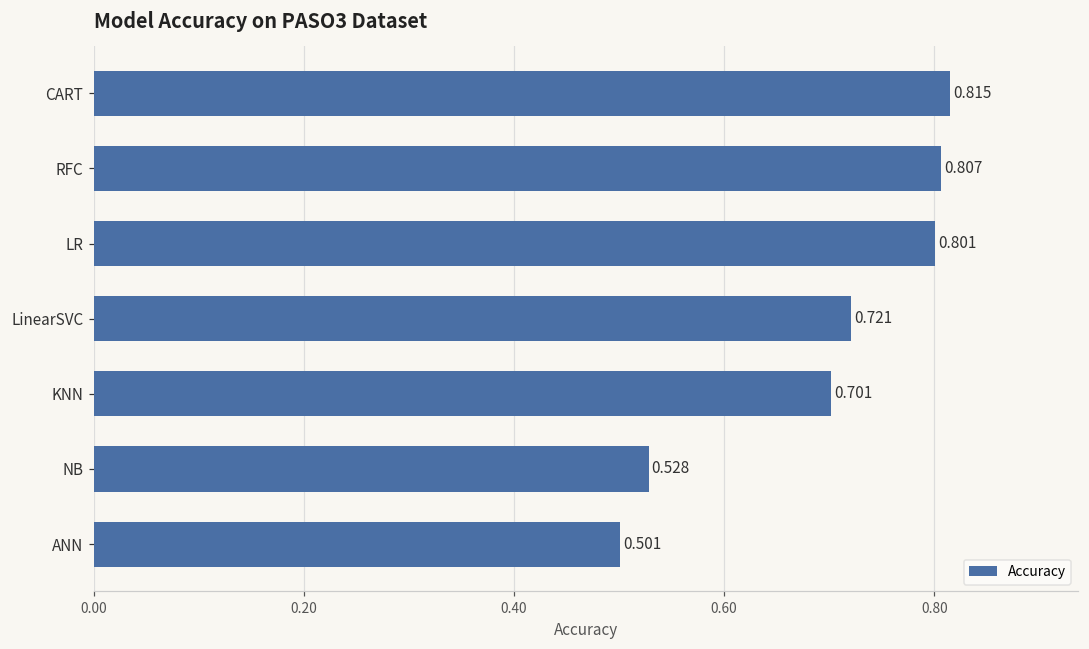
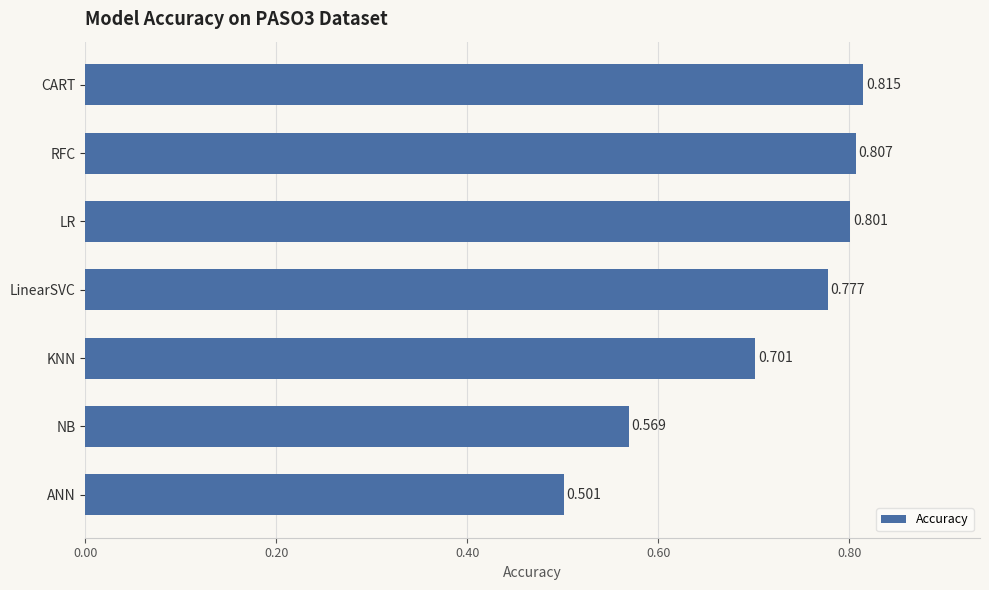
  {
    "CART": 0.815,
    "RFC": 0.807,
    "LR": 0.801,
-   "LinearSVC": 0.721,
+   "LinearSVC": 0.777,
    "KNN": 0.701,
-   "NB": 0.528,
+   "NB": 0.569,
    "ANN": 0.501
  }
